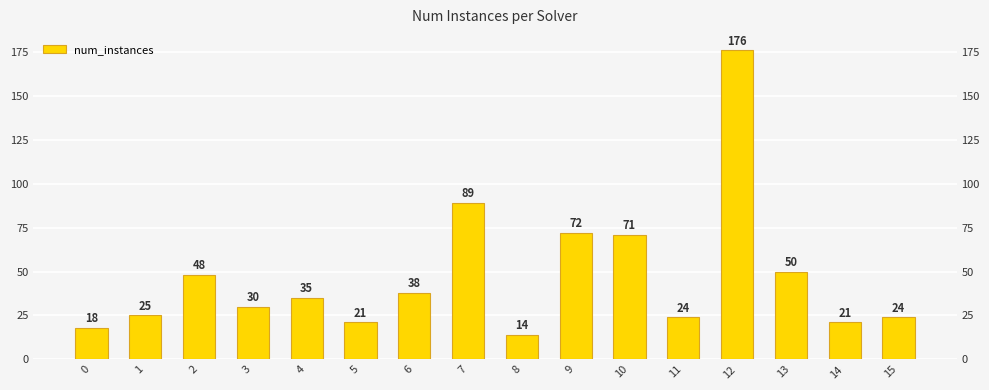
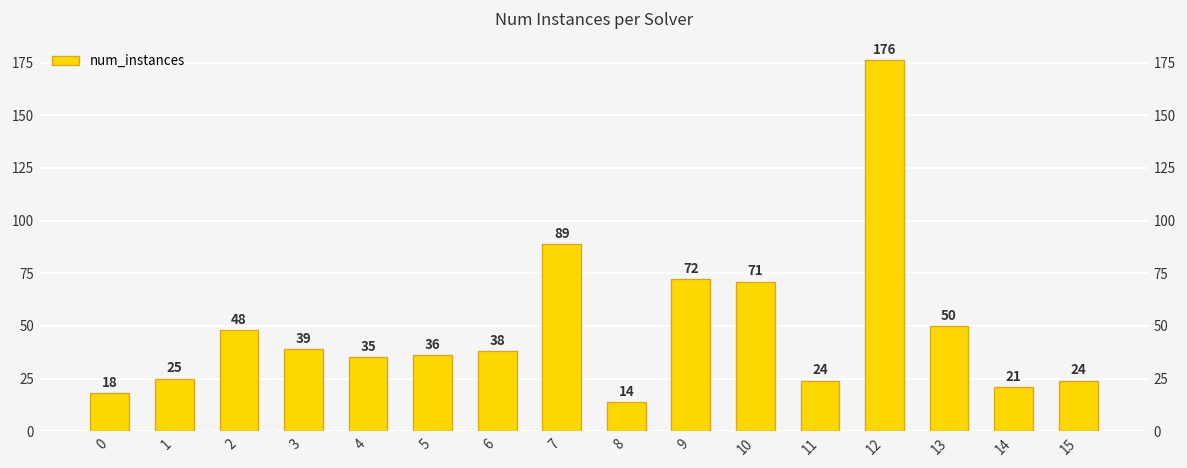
  {
    "0": 18,
    "1": 25,
    "2": 48,
-   "3": 30,
+   "3": 39,
    "4": 35,
-   "5": 21,
+   "5": 36,
    "6": 38,
    "7": 89,
    "8": 14,
    "9": 72,
    "10": 71,
    "11": 24,
    "12": 176,
    "13": 50,
    "14": 21,
    "15": 24
  }
